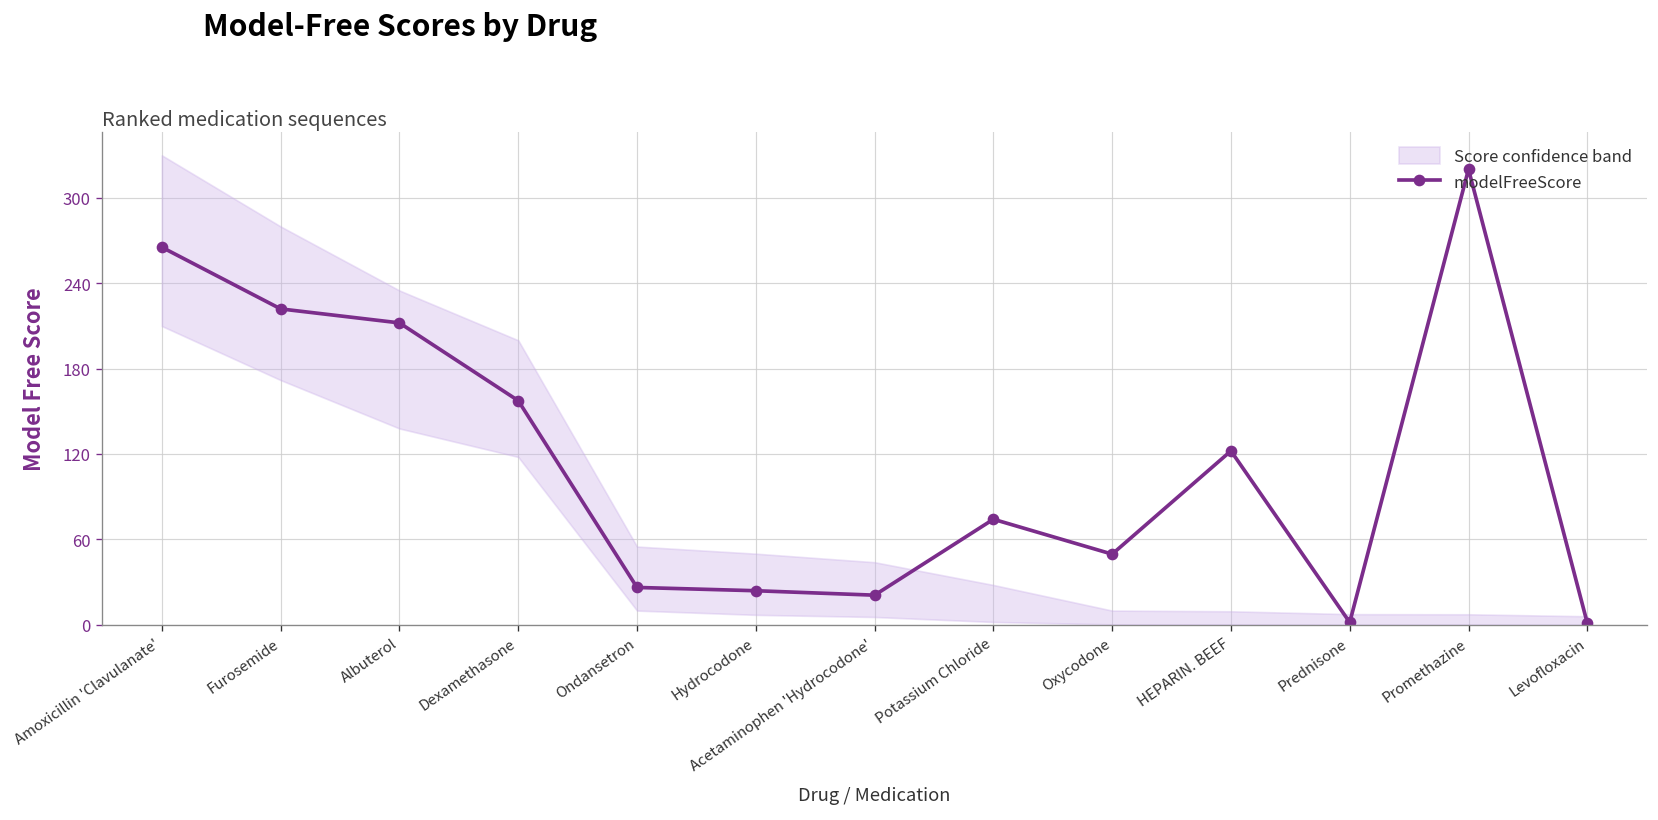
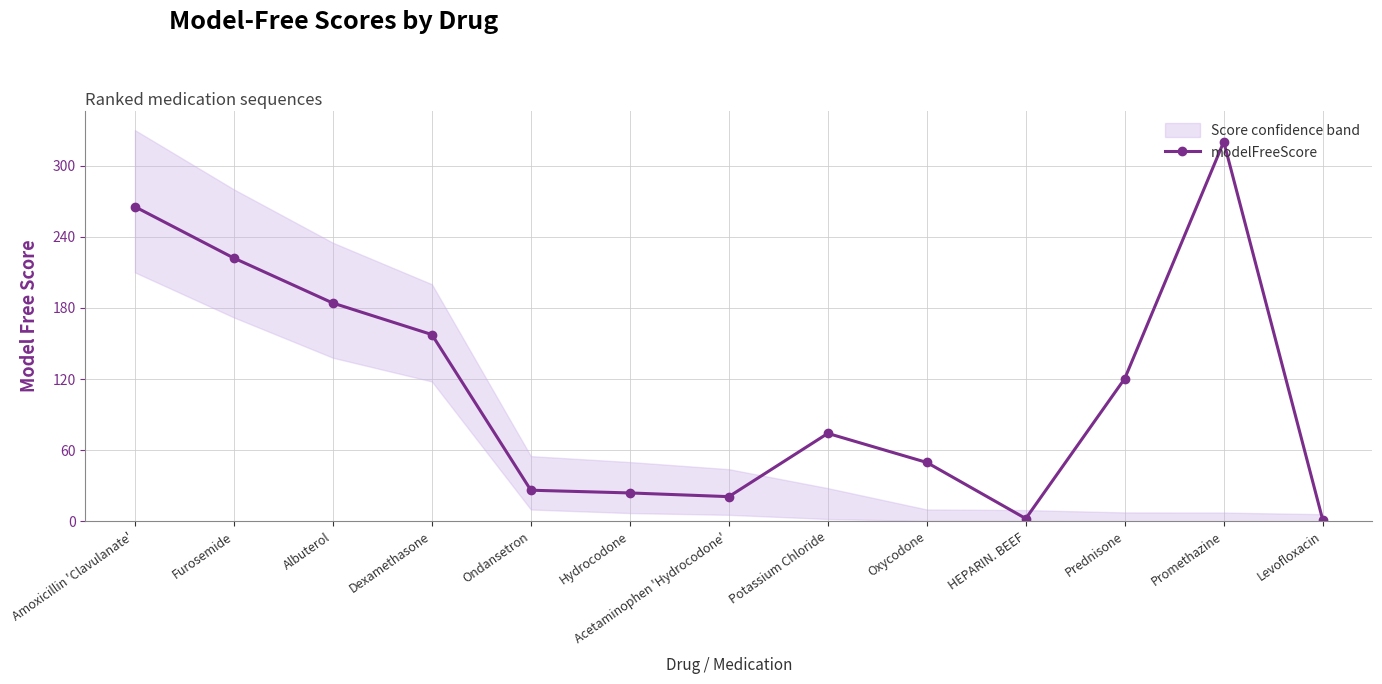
  {
    "modelFreeScore": {
      "Amoxicillin 'Clavulanate'": 265,
      "Furosemide": 222,
-     "Albuterol": 212,
+     "Albuterol": 184,
      "Dexamethasone": 158,
      "Ondansetron": 26,
      "Hydrocodone": 24,
      "Acetaminophen 'Hydrocodone'": 21,
      "Potassium Chloride": 74,
      "Oxycodone": 50,
-     "HEPARIN. BEEF": 122,
-     "Prednisone": 2,
+     "HEPARIN. BEEF": 2,
+     "Prednisone": 120,
      "Promethazine": 320,
      "Levofloxacin": 1
    }
  }
